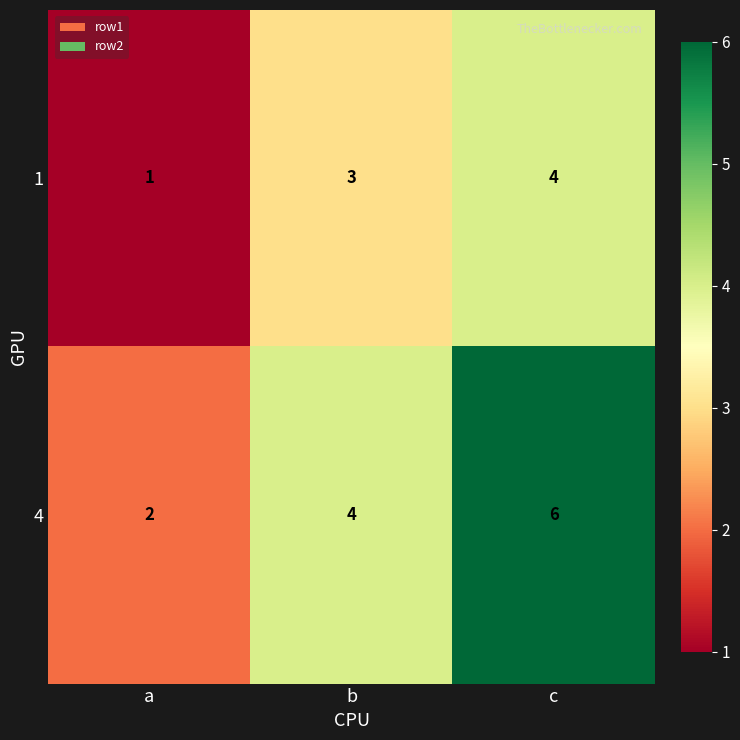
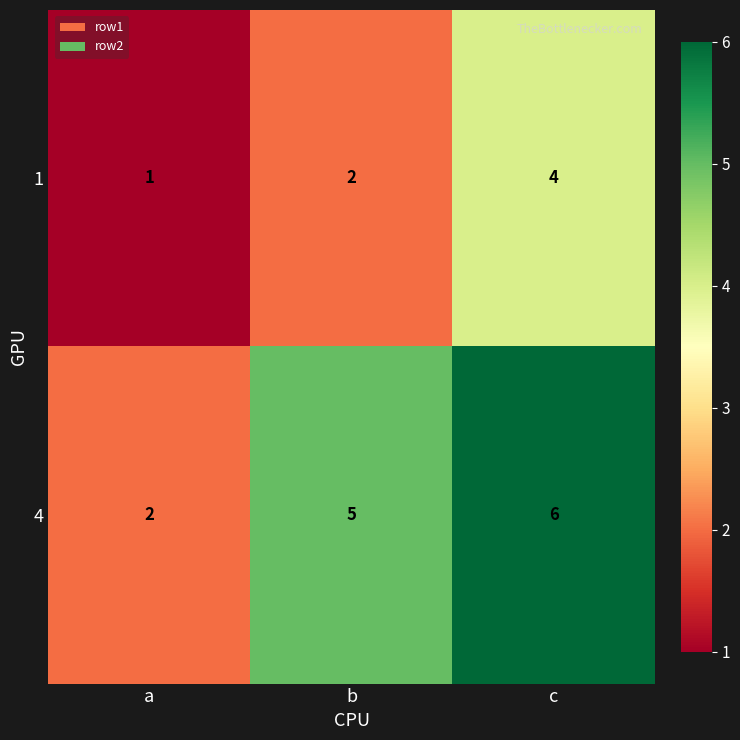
  {
    "1": {
      "a": 1,
-     "b": 3
+     "b": 2
    },
    "4": {
      "a": 2,
-     "b": 4,
+     "b": 5,
      "c": 6
    }
  }
